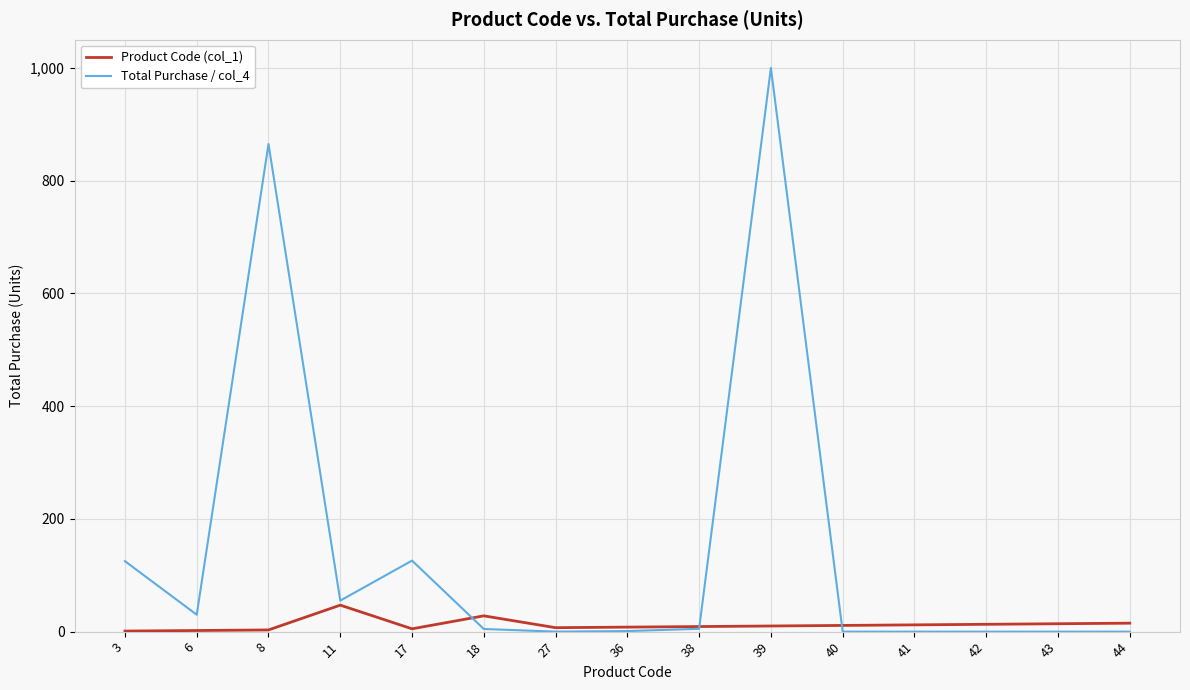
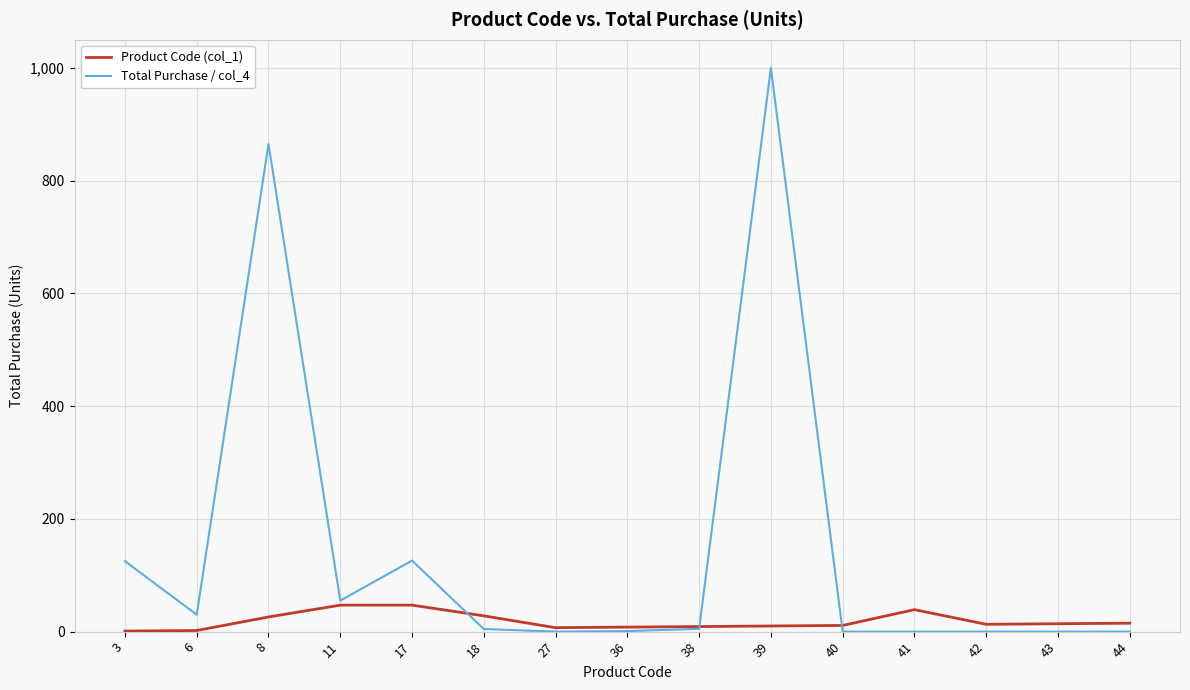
  {
    "Product Code (col_1)": {
      "3": "0",
      "6": "0",
-     "8": "0",
+     "8": "30",
      "11": "50",
-     "17": "10",
+     "17": "50",
      "18": "30",
      "27": "10",
      "36": "10",
      "39": "10",
      "40": "10",
-     "41": "10",
+     "41": "40",
      "42": "10",
      "43": "10",
      "44": "20"
    },
    "Total Purchase / col_4": {
      "3": "130",
      "6": "30",
      "8": "870",
      "11": "60",
      "17": "130",
      "18": "0",
      "27": "0",
      "36": "0",
      "39": "1,000",
      "40": "0",
      "41": "0",
      "42": "0",
      "43": "0",
      "44": "0"
    }
  }
